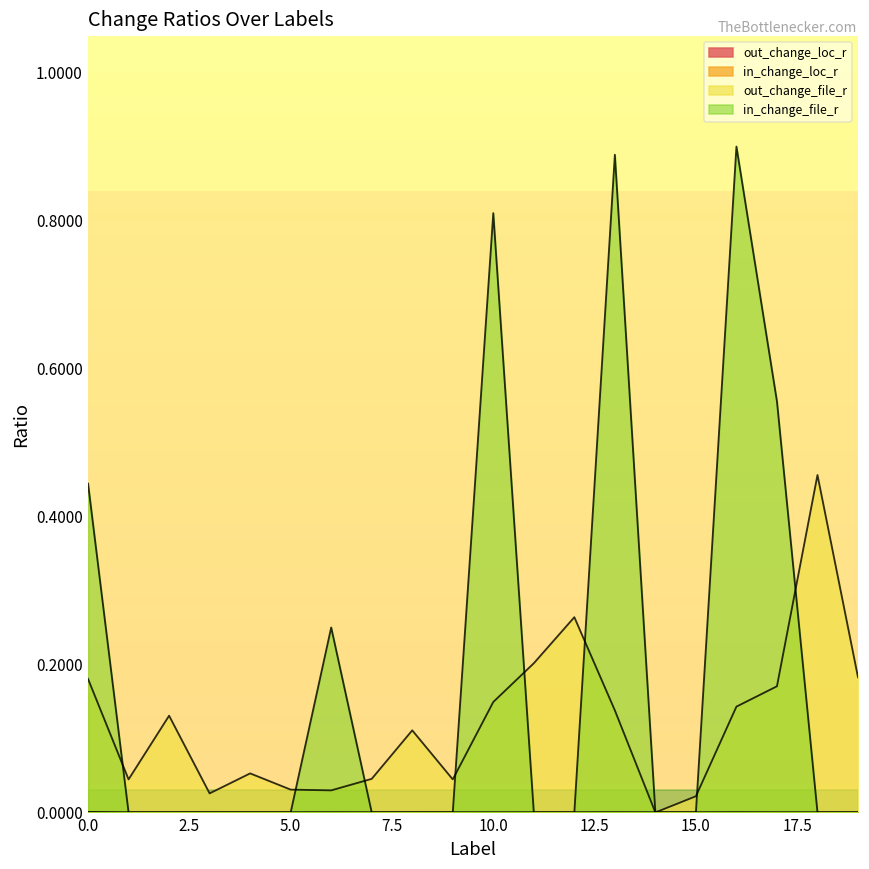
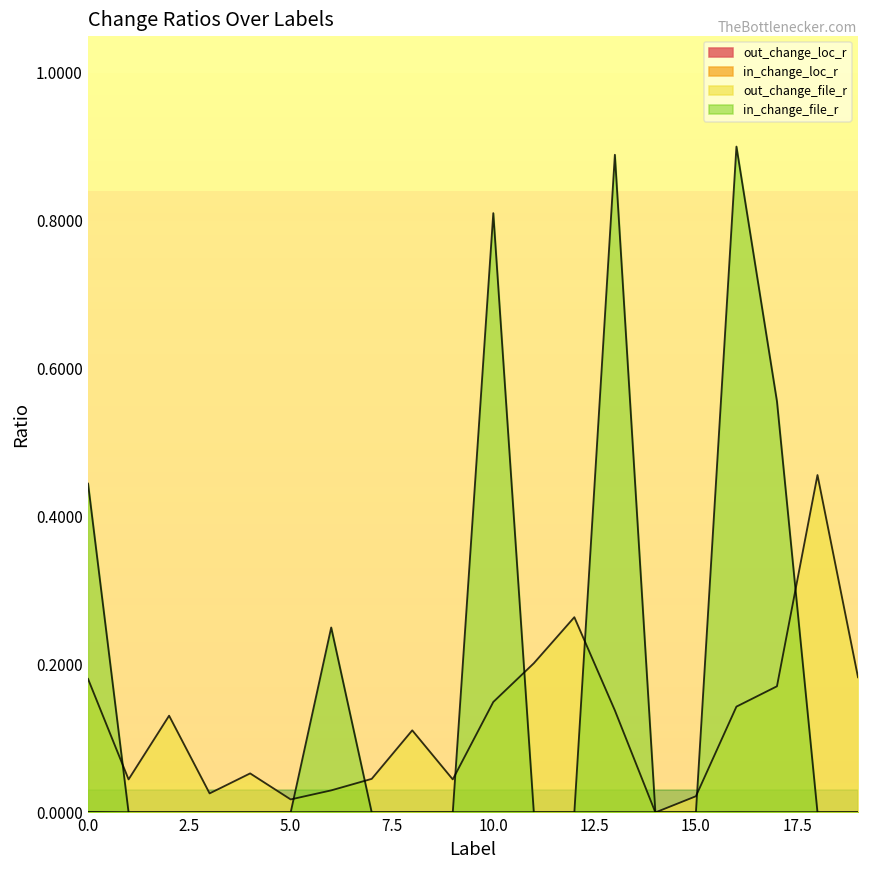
  {
    "out_change_file_r": {
      "0.0": 0.18,
-     "5.0": 0.03,
+     "5.0": 0.02,
      "10.0": 0.15,
      "15.0": 0.02
    },
    "in_change_file_r": {
      "0.0": 0.44,
      "10.0": 0.81
    }
  }
